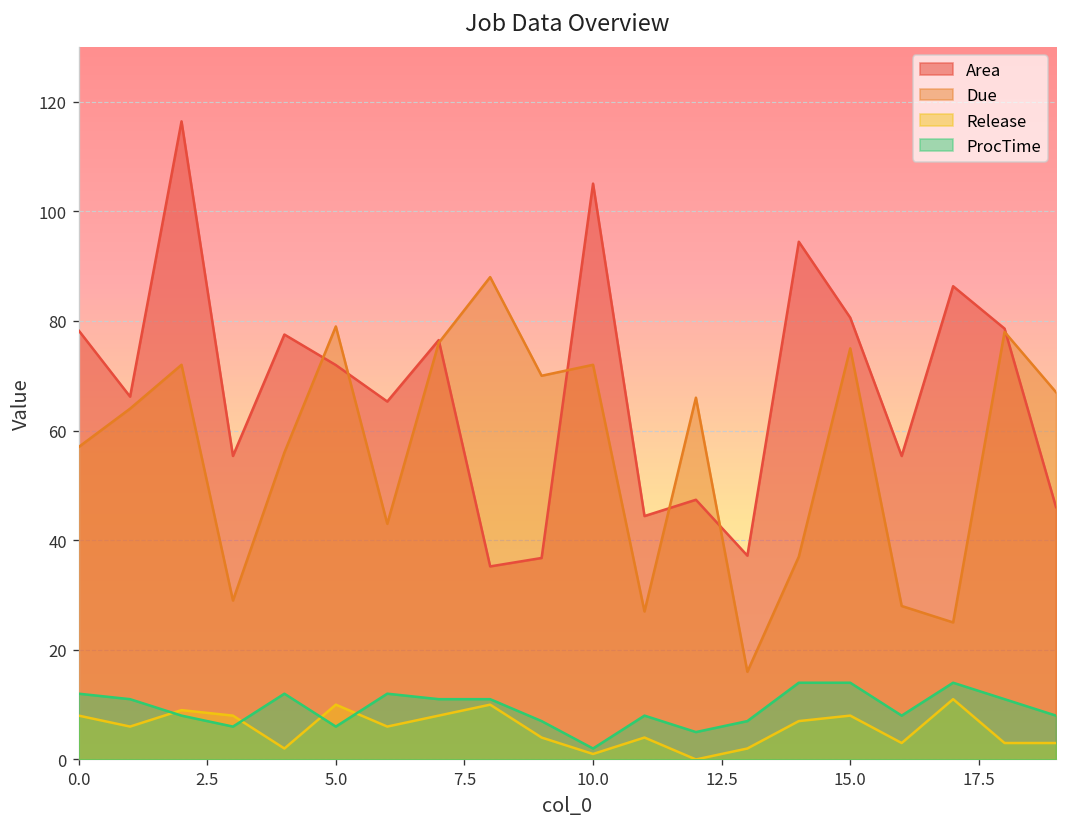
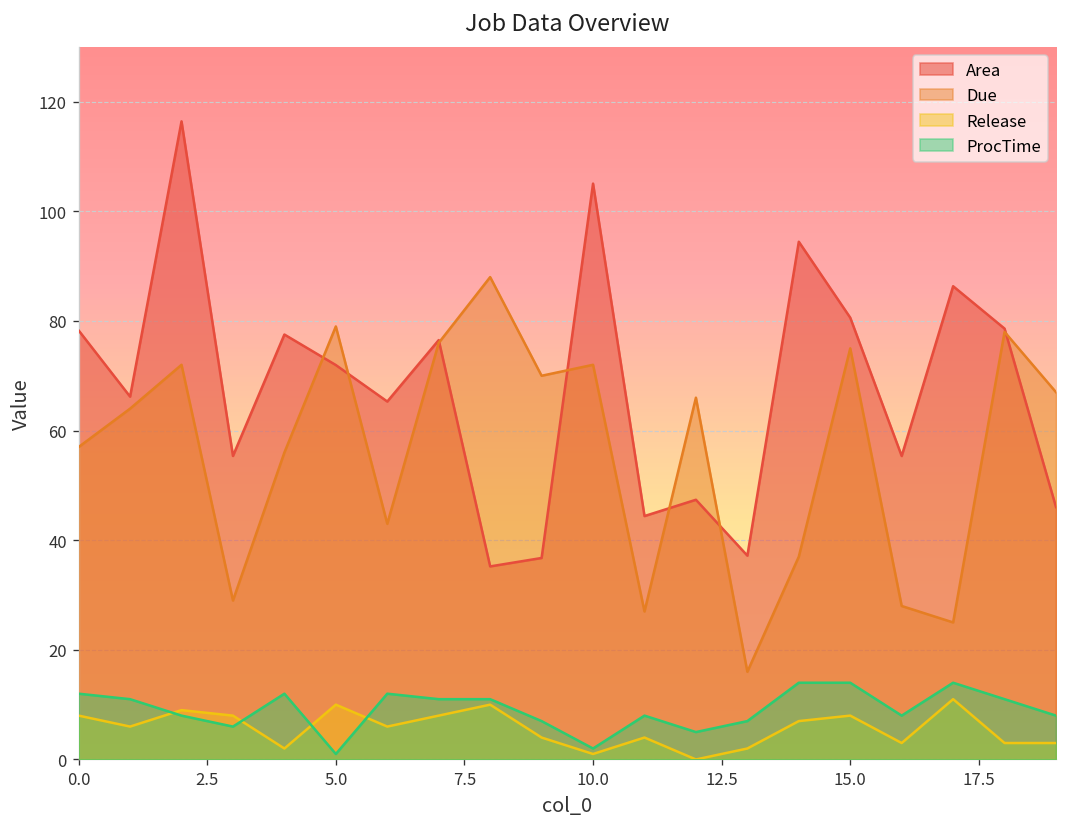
  {
    "ProcTime": {
      "0.0": 12,
-     "5.0": 6,
+     "5.0": 1,
      "10.0": 2,
      "15.0": 14
    }
  }
